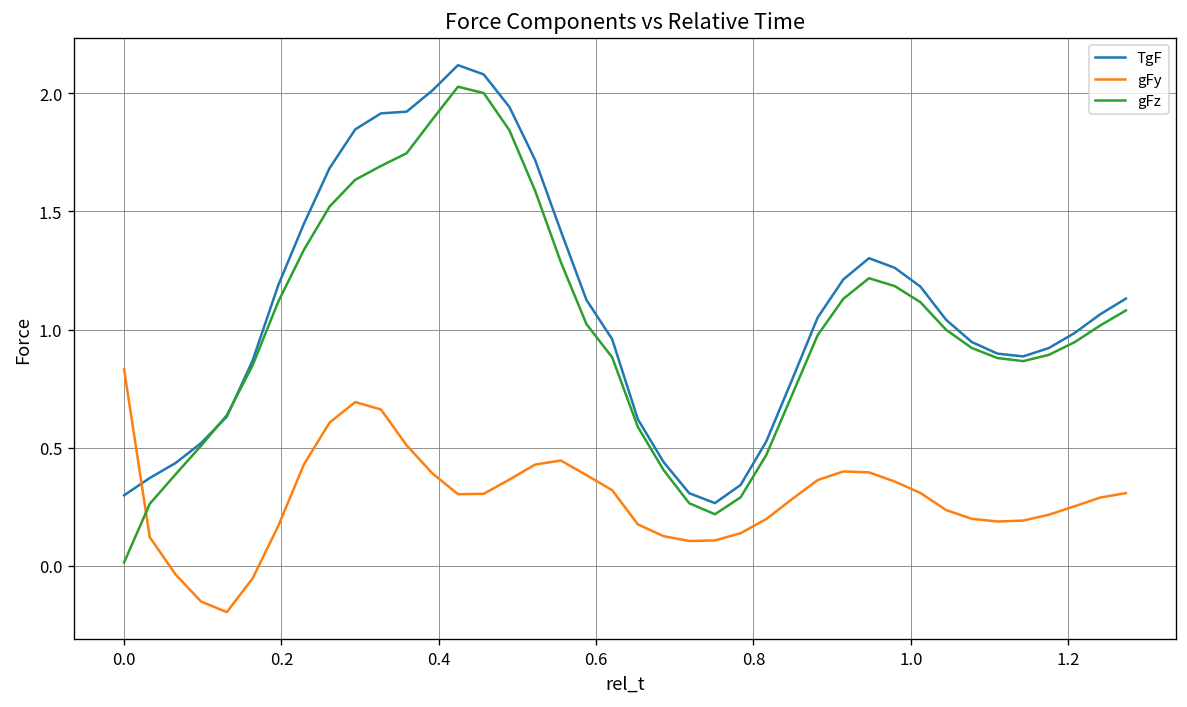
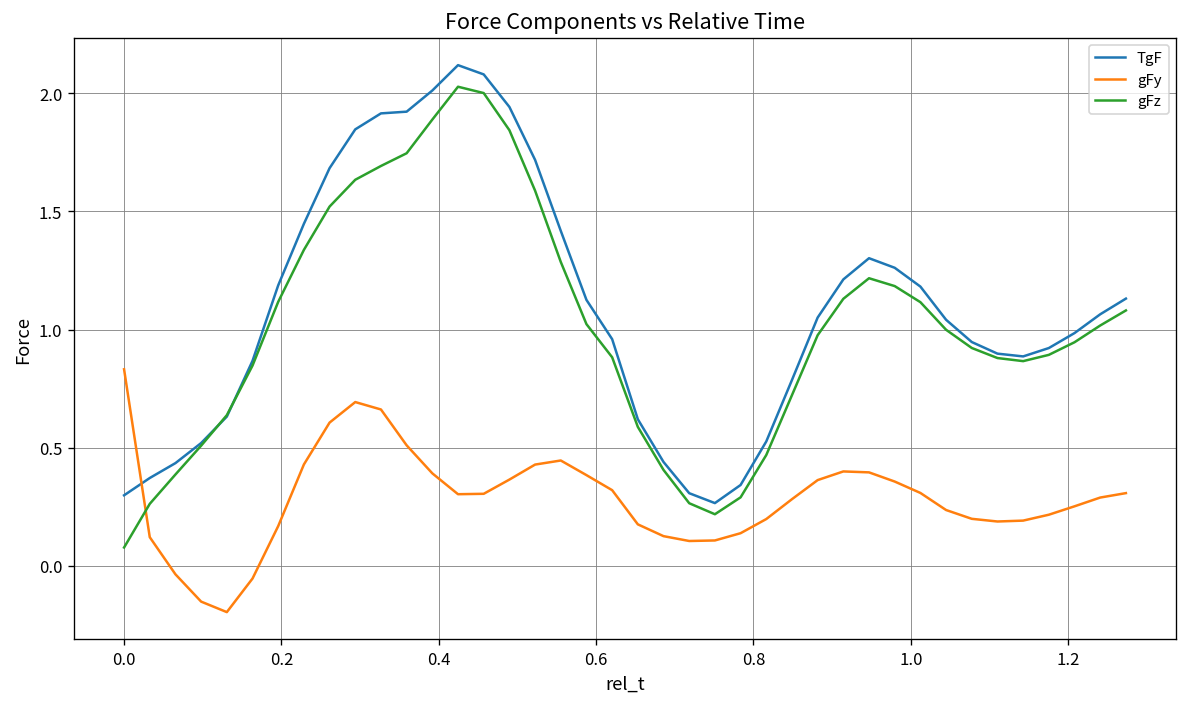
  {
    "TgF": {
      "0.0": 0.30
    },
    "gFy": {
      "0.0": 0.83
    },
    "gFz": {
-     "0.0": 0.01
+     "0.0": 0.08
    }
  }
